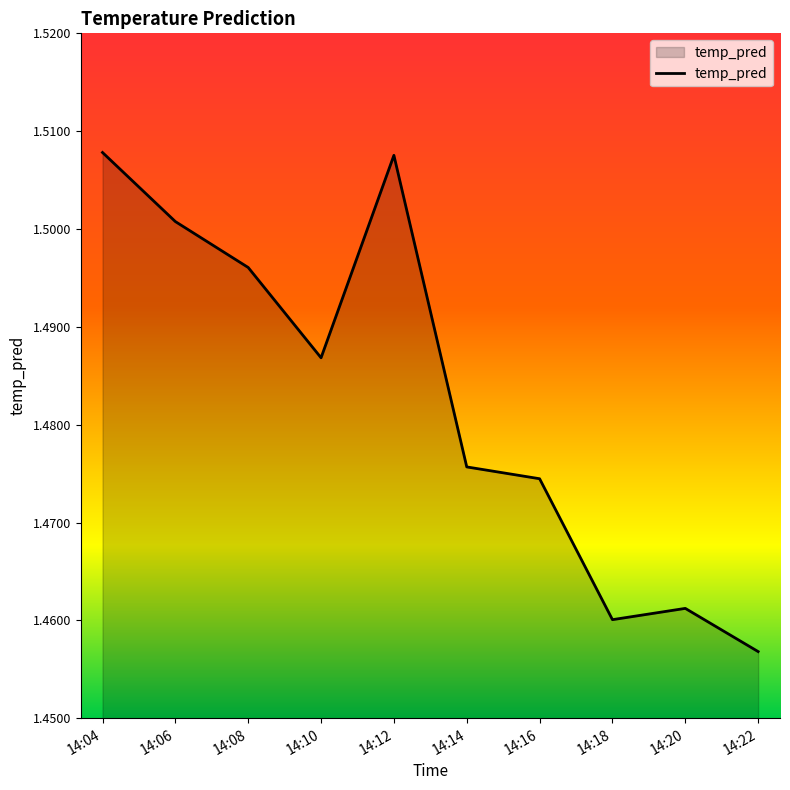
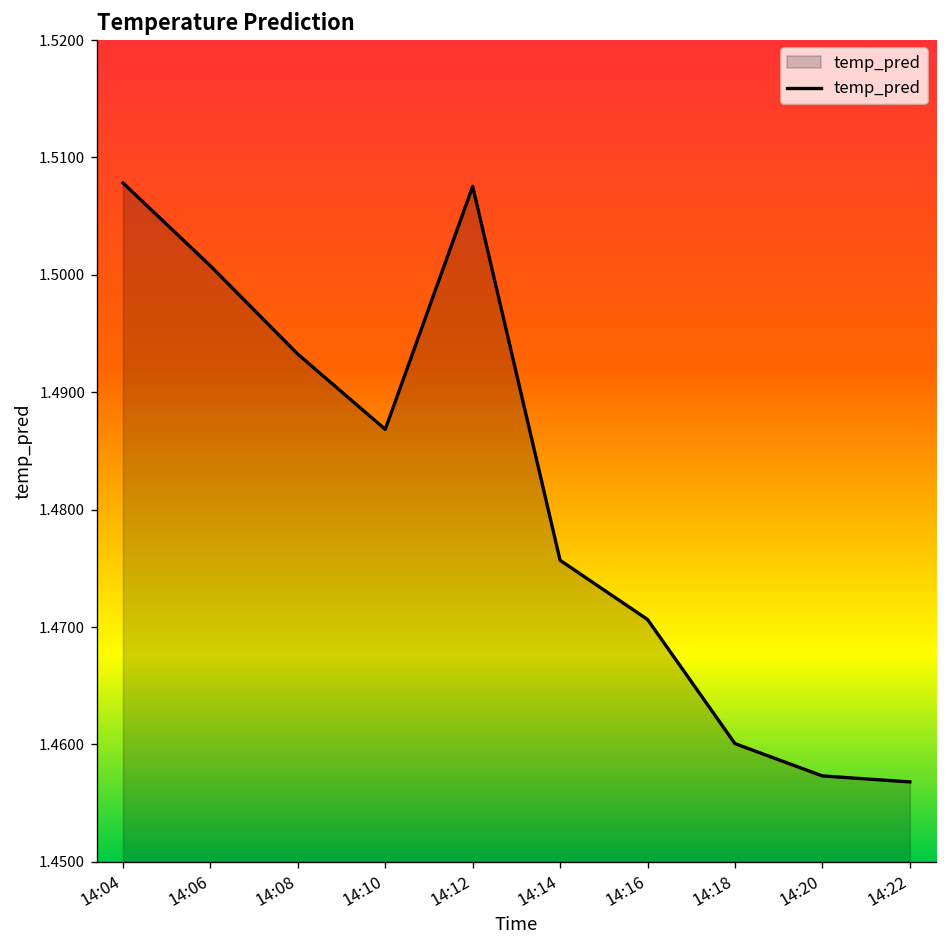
  {
    "14:04": 1.508,
    "14:06": 1.501,
-   "14:08": 1.496,
+   "14:08": 1.493,
    "14:10": 1.487,
    "14:12": 1.508,
    "14:14": 1.476,
-   "14:16": 1.474,
+   "14:16": 1.471,
    "14:18": 1.460,
-   "14:20": 1.461,
+   "14:20": 1.457,
    "14:22": 1.457
  }
